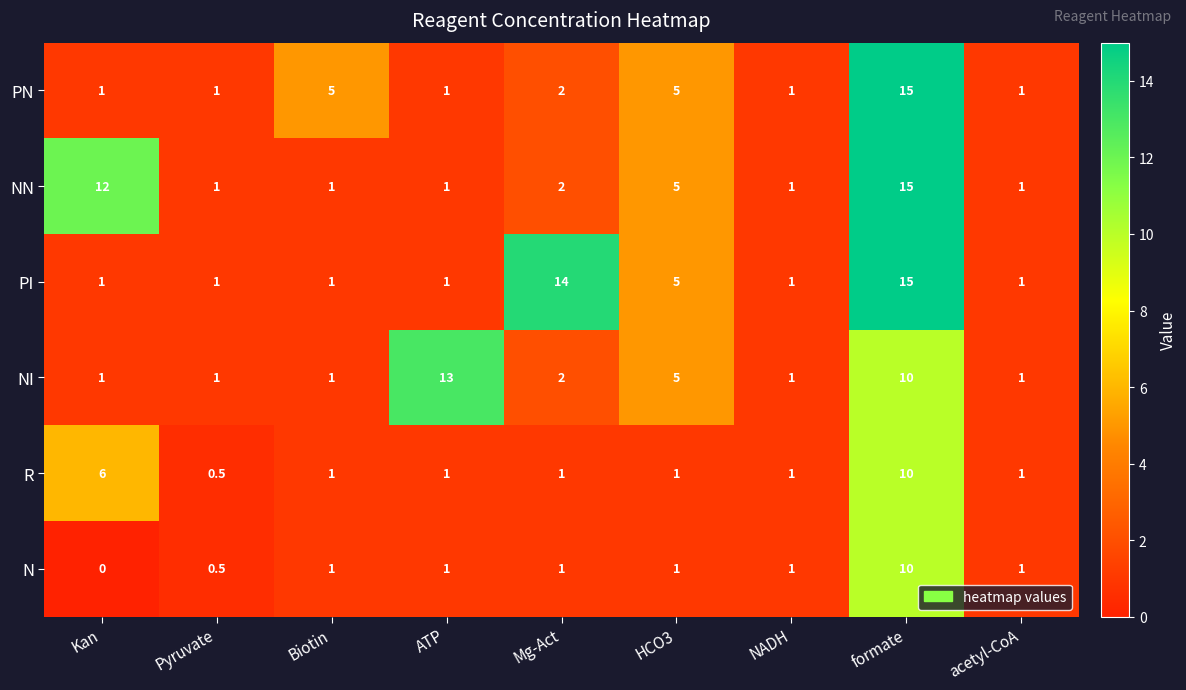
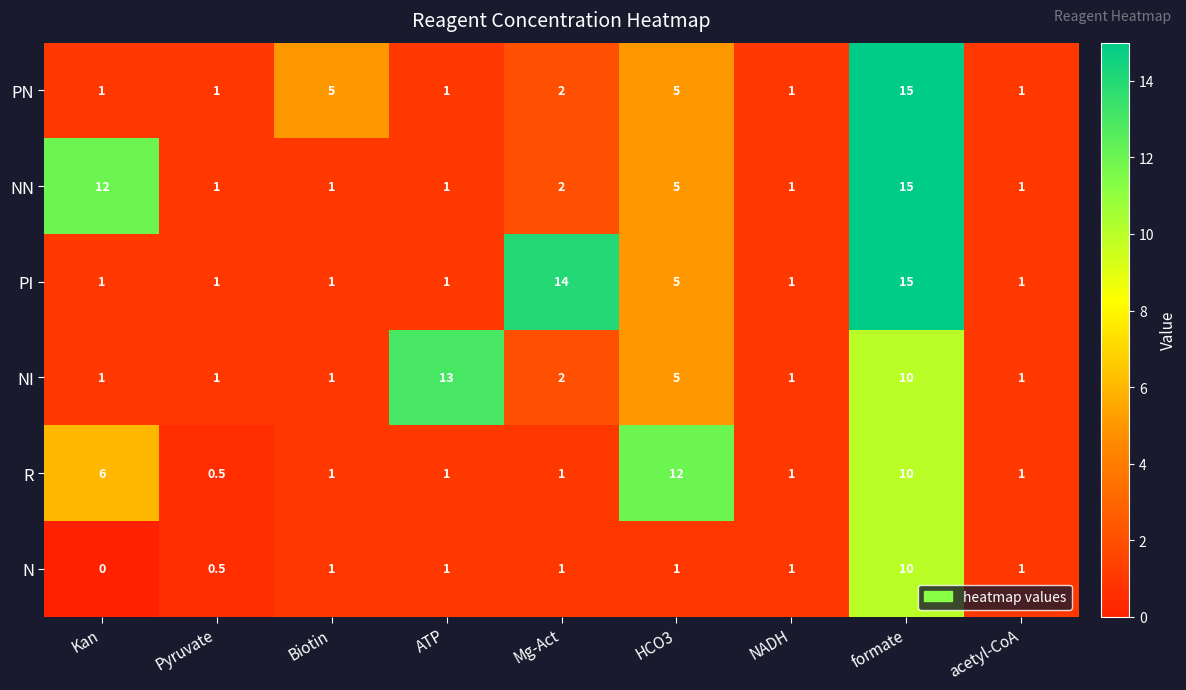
  {
    "PN": {
      "Kan": 1,
      "Pyruvate": 1,
      "Biotin": 5,
      "ATP": 1,
      "Mg-Act": 2,
      "HCO3": 5,
      "NADH": 1,
      "formate": 15,
      "acetyl-CoA": 1
    },
    "NN": {
      "Kan": 12,
      "Pyruvate": 1,
      "Biotin": 1,
      "ATP": 1,
      "Mg-Act": 2,
      "HCO3": 5,
      "NADH": 1,
      "formate": 15,
      "acetyl-CoA": 1
    },
    "PI": {
      "Kan": 1,
      "Pyruvate": 1,
      "Biotin": 1,
      "ATP": 1,
      "Mg-Act": 14,
      "HCO3": 5,
      "NADH": 1,
      "formate": 15,
      "acetyl-CoA": 1
    },
    "NI": {
      "Kan": 1,
      "Pyruvate": 1,
      "Biotin": 1,
      "ATP": 13,
      "Mg-Act": 2,
      "HCO3": 5,
      "NADH": 1,
      "formate": 10,
      "acetyl-CoA": 1
    },
    "R": {
      "Kan": 6,
      "Pyruvate": 0.5,
      "Biotin": 1,
      "ATP": 1,
      "Mg-Act": 1,
-     "HCO3": 1,
+     "HCO3": 12,
      "NADH": 1,
      "formate": 10,
      "acetyl-CoA": 1
    },
    "N": {
      "Kan": 0,
      "Pyruvate": 0.5,
      "Biotin": 1,
      "ATP": 1,
      "Mg-Act": 1,
      "HCO3": 1,
      "NADH": 1,
      "formate": 10,
      "acetyl-CoA": 1
    }
  }
